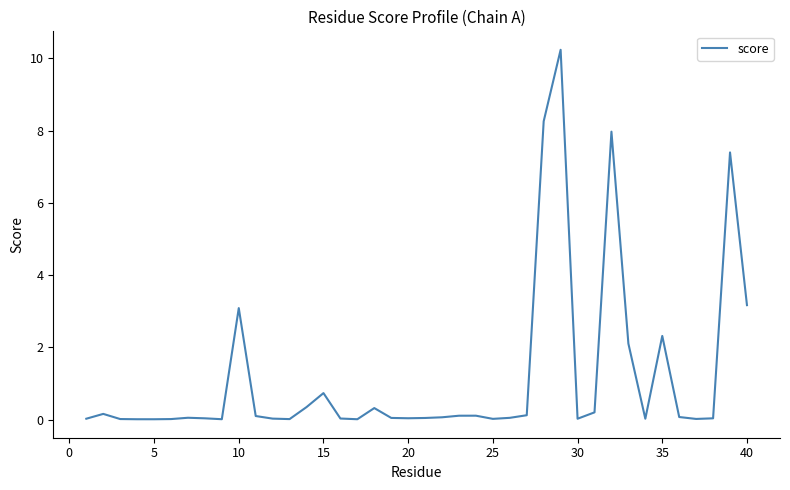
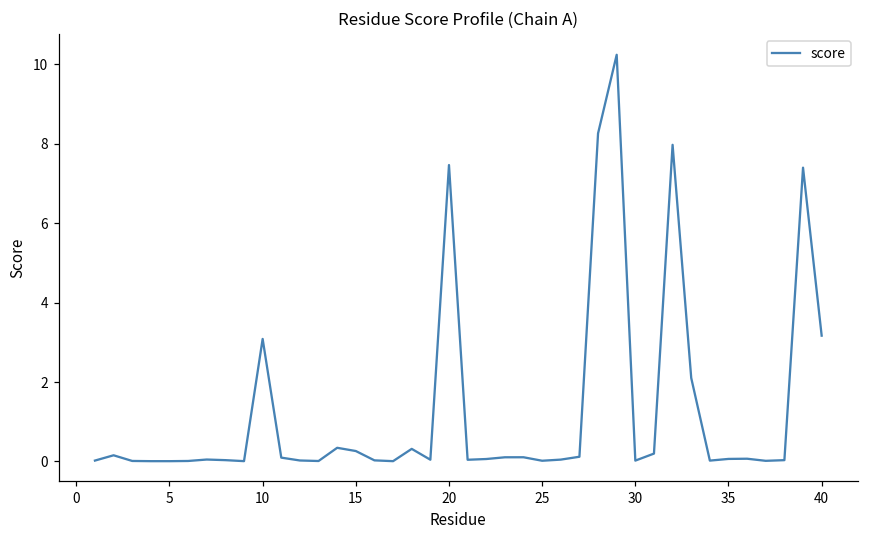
  {
    "5": 0.0,
    "10": 3.1,
-   "15": 0.7,
-   "20": 0.0,
+   "15": 0.3,
+   "20": 7.5,
    "25": 0.0,
    "30": 0.0,
-   "35": 2.3,
+   "35": 0.1,
    "40": 3.2
  }
